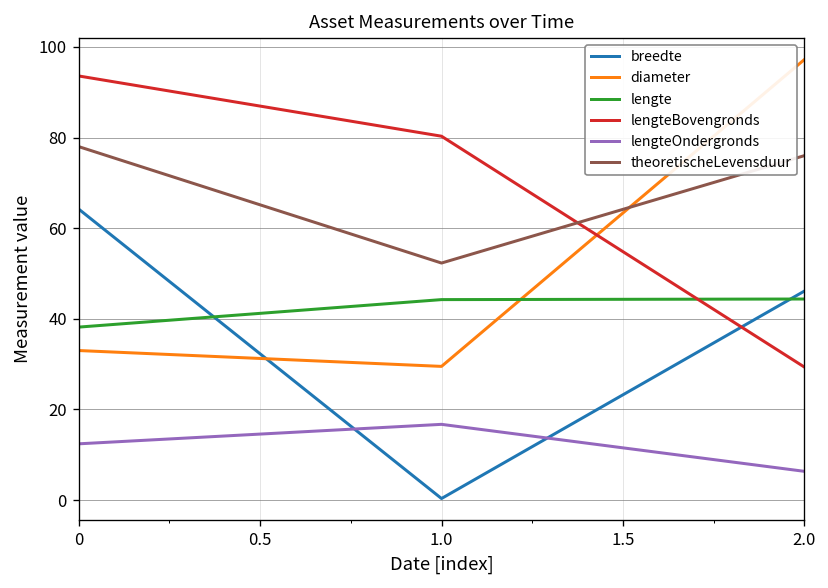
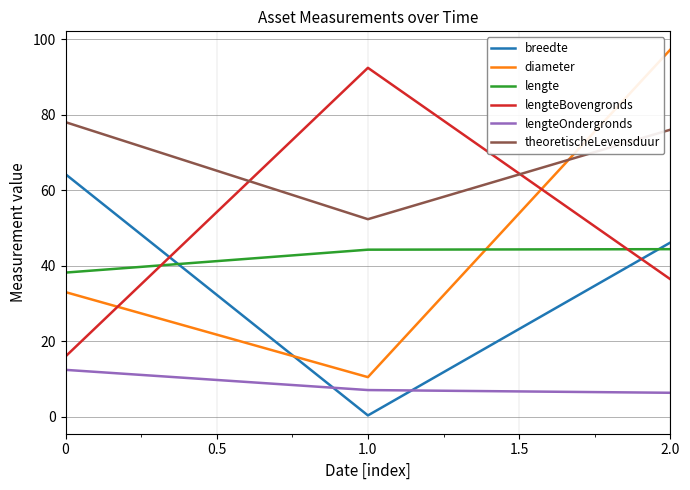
  {
    "breedte": {
      "0": 64,
      "1.0": 0,
      "2.0": 46
    },
    "diameter": {
      "0": 33,
-     "1.0": 29,
+     "1.0": 10,
      "2.0": 97
    },
    "lengte": {
      "0": 38,
      "1.0": 44,
      "2.0": 44
    },
    "lengteBovengronds": {
-     "0": 94,
-     "1.0": 80,
-     "2.0": 29
+     "0": 16,
+     "1.0": 92,
+     "2.0": 36
    },
    "lengteOndergronds": {
      "0": 12,
-     "1.0": 17,
+     "1.0": 7,
      "2.0": 6
    },
    "theoretischeLevensduur": {
      "0": 78,
      "1.0": 52,
      "2.0": 76
    }
  }
